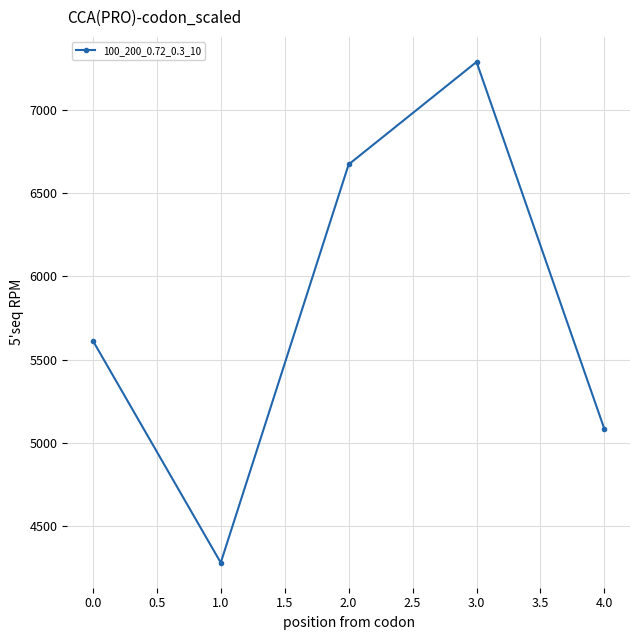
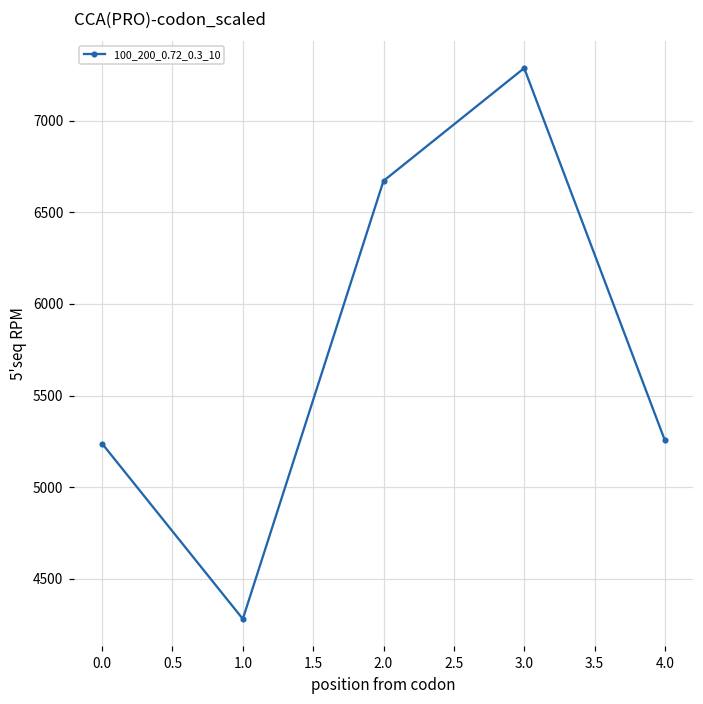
  {
-   "0.0": 5610,
+   "0.0": 5240,
    "1.0": 4280,
    "2.0": 6670,
    "3.0": 7290,
-   "4.0": 5080
+   "4.0": 5260
  }
